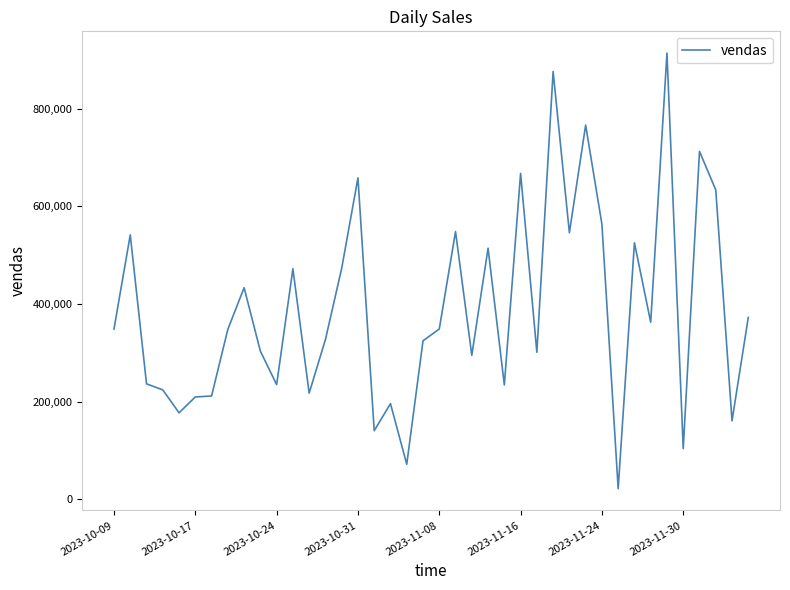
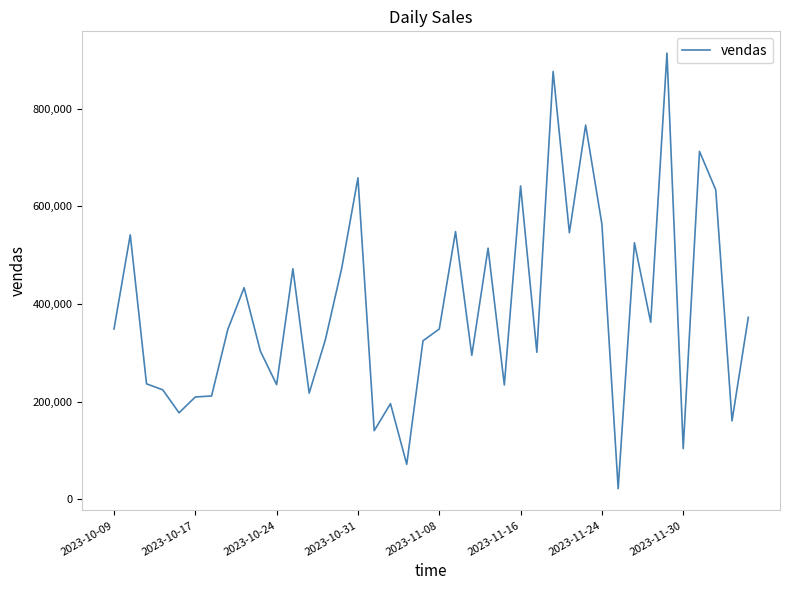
  {
    "2023-10-09": "350,000",
    "2023-10-17": "210,000",
    "2023-10-24": "230,000",
    "2023-10-31": "660,000",
    "2023-11-08": "350,000",
-   "2023-11-16": "670,000",
+   "2023-11-16": "640,000",
    "2023-11-24": "560,000",
    "2023-11-30": "100,000"
  }
